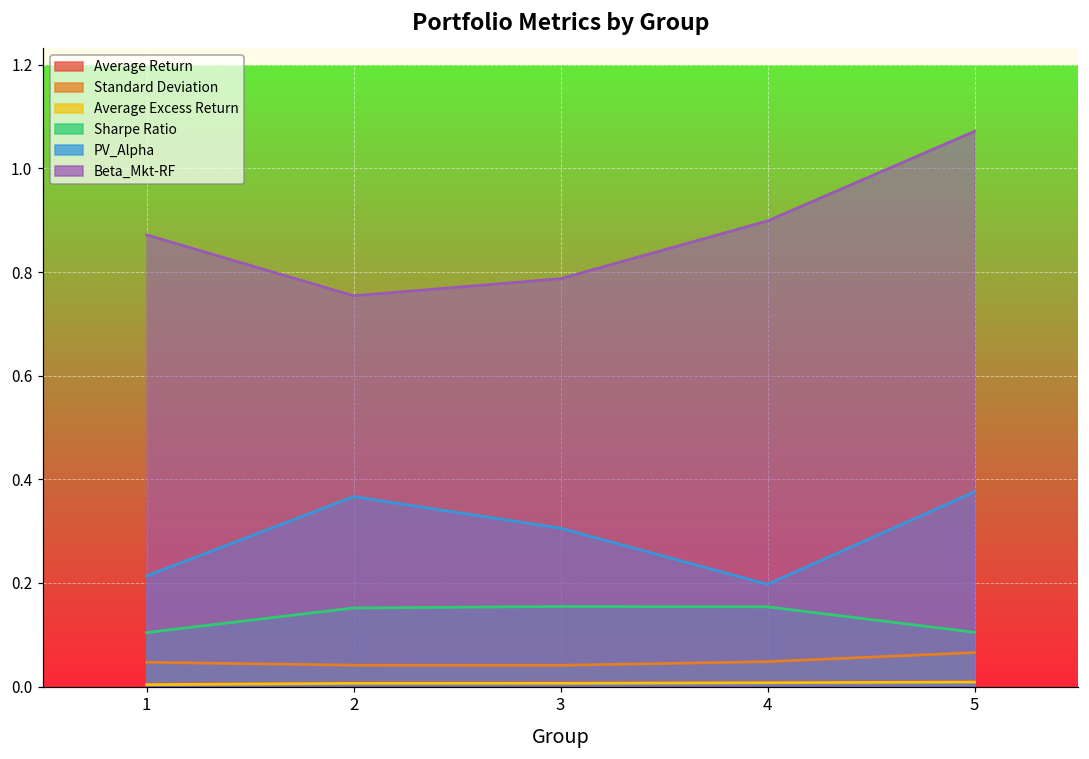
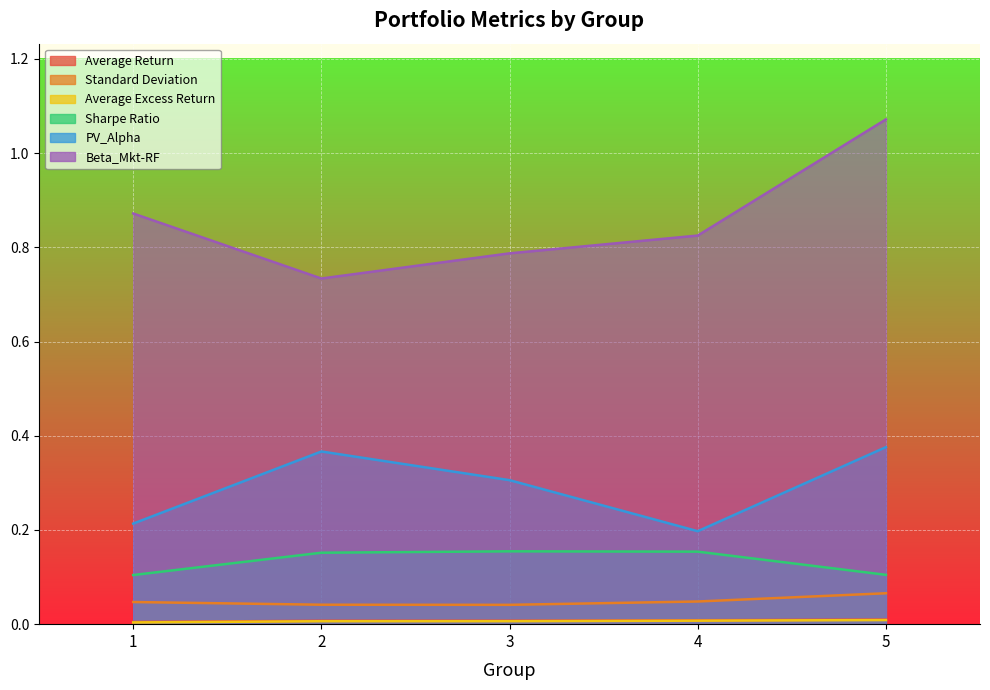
  {
    "Sharpe Ratio": {
      "1": 0.10,
      "2": 0.15,
      "3": 0.15,
      "4": 0.15,
      "5": 0.10
    },
    "PV_Alpha": {
      "1": 0.21,
      "2": 0.37,
      "3": 0.31,
      "4": 0.20,
      "5": 0.38
    },
    "Beta_Mkt-RF": {
      "1": 0.87,
-     "2": 0.75,
+     "2": 0.73,
      "3": 0.79,
-     "4": 0.90,
+     "4": 0.82,
      "5": 1.07
    }
  }
